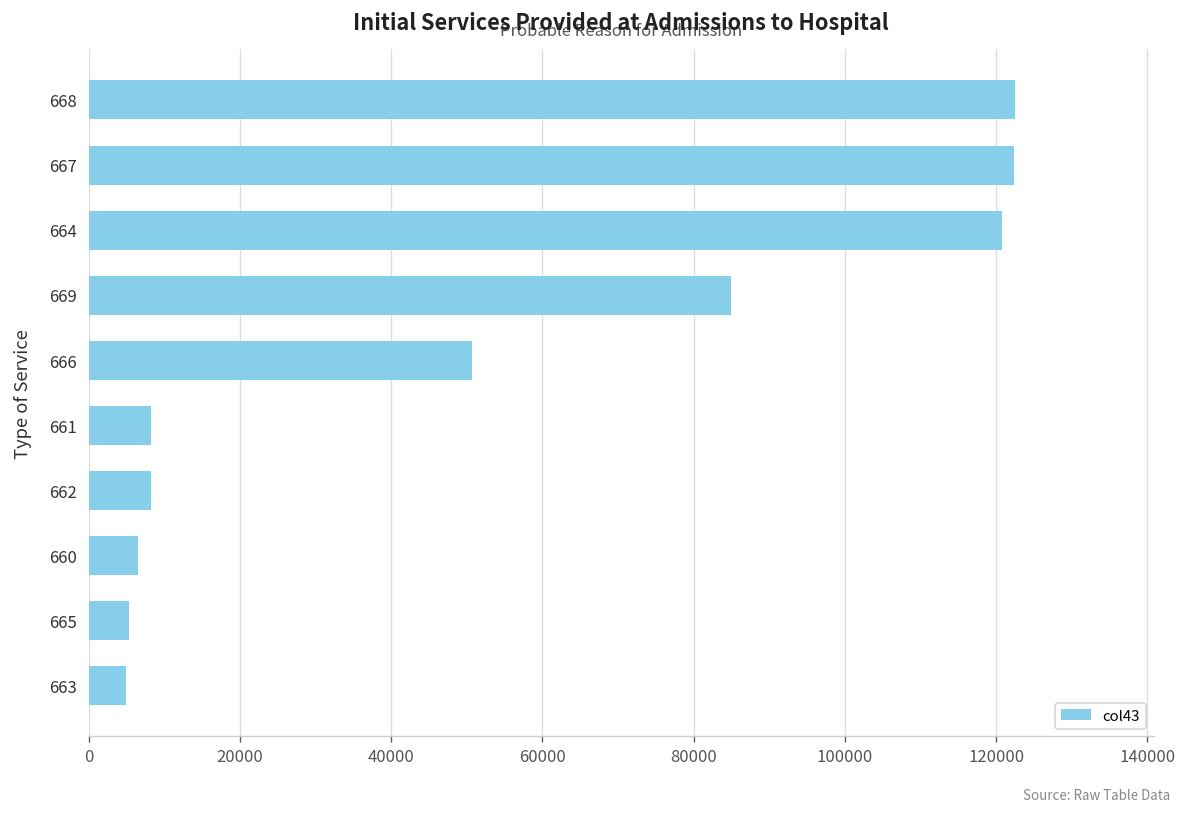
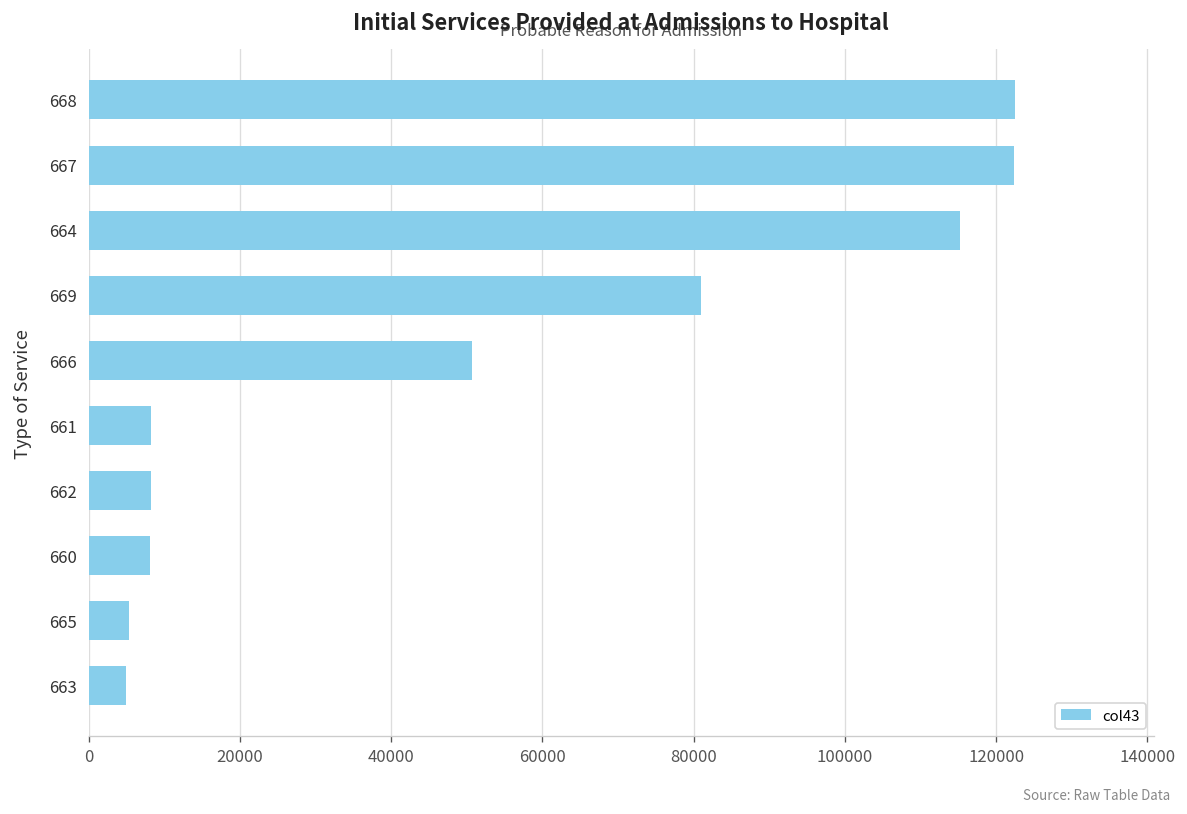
  {
    "668": 122000,
    "667": 122000,
-   "664": 121000,
-   "669": 85000,
+   "664": 115000,
+   "669": 81000,
    "666": 51000,
    "661": 8000,
    "662": 8000,
-   "660": 7000,
+   "660": 8000,
    "665": 5000,
    "663": 5000
  }
